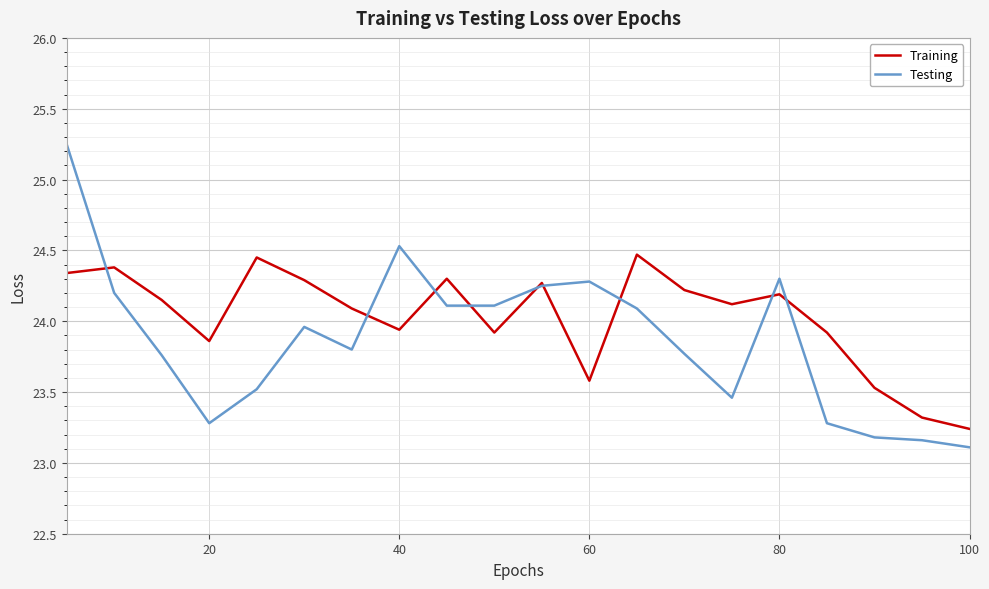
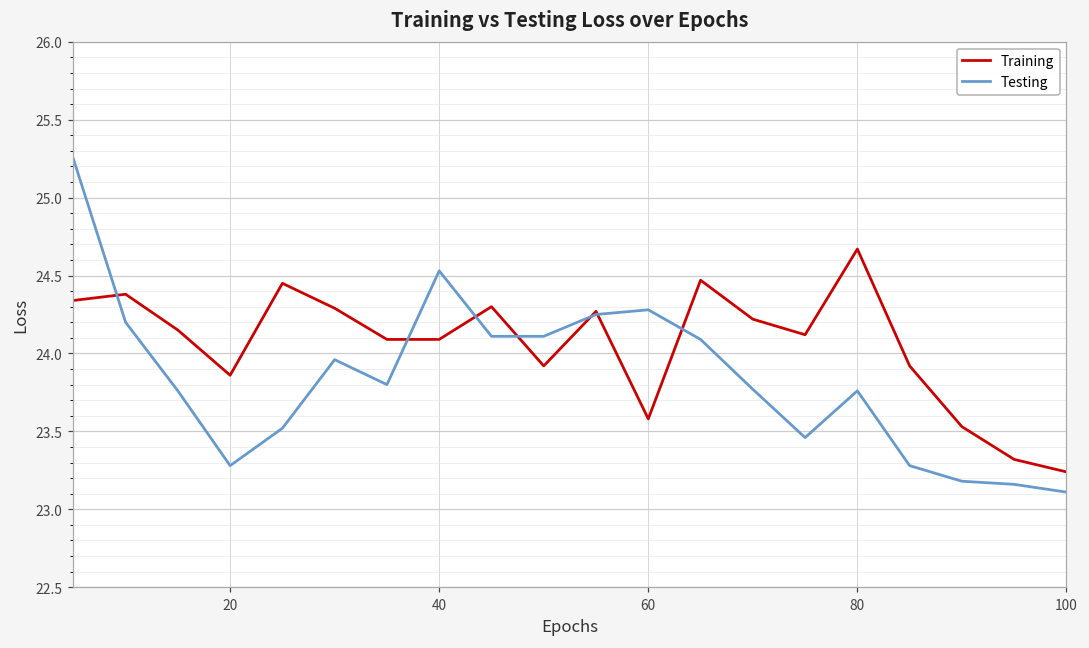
  {
    "Training": {
      "20": 23.86,
-     "40": 23.94,
+     "40": 24.09,
      "60": 23.58,
-     "80": 24.19,
+     "80": 24.67,
      "100": 23.24
    },
    "Testing": {
      "20": 23.28,
      "40": 24.53,
      "60": 24.28,
-     "80": 24.30,
+     "80": 23.76,
      "100": 23.11
    }
  }
